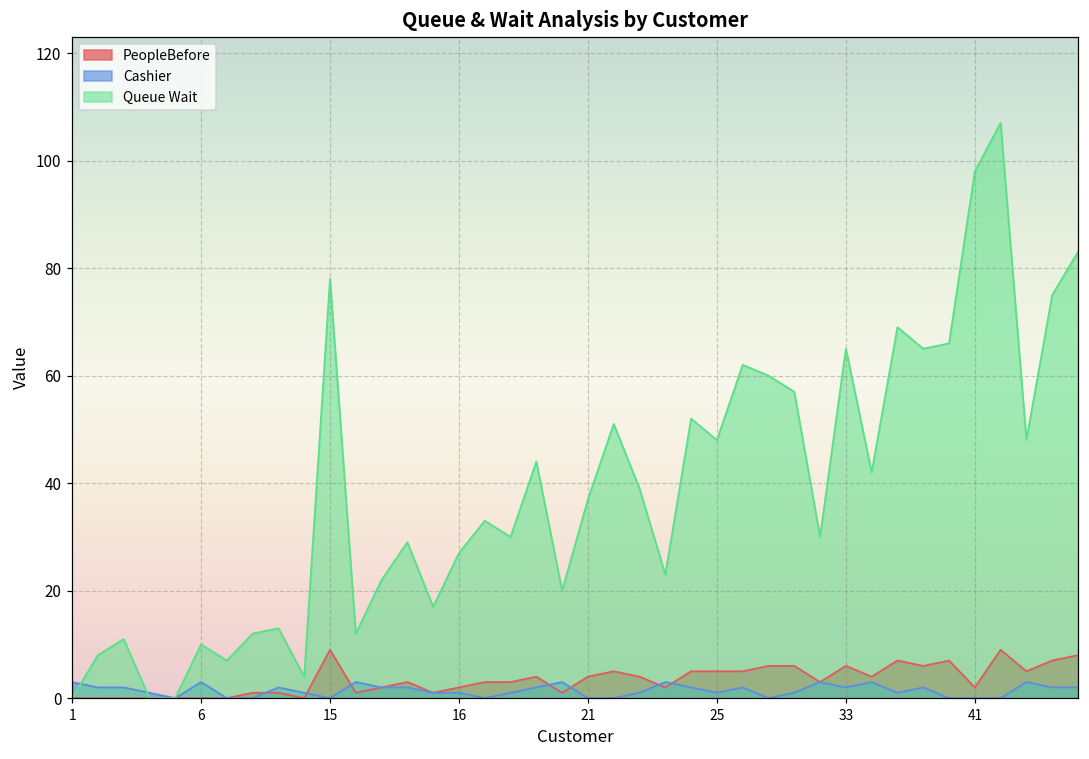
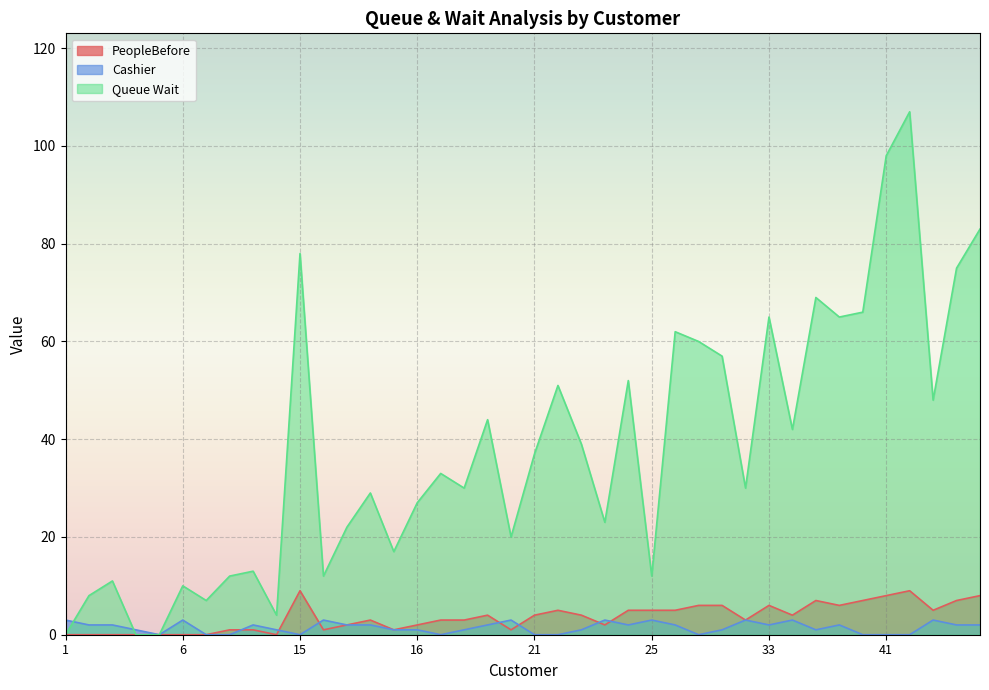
  {
    "PeopleBefore": {
      "15": 9,
      "25": 5,
-     "41": 2
+     "41": 8
    },
    "Cashier": {
      "15": 0,
-     "25": 1,
+     "25": 3,
      "41": 0
    },
    "Queue Wait": {
      "15": 78,
-     "25": 48,
+     "25": 12,
      "41": 98
    }
  }
